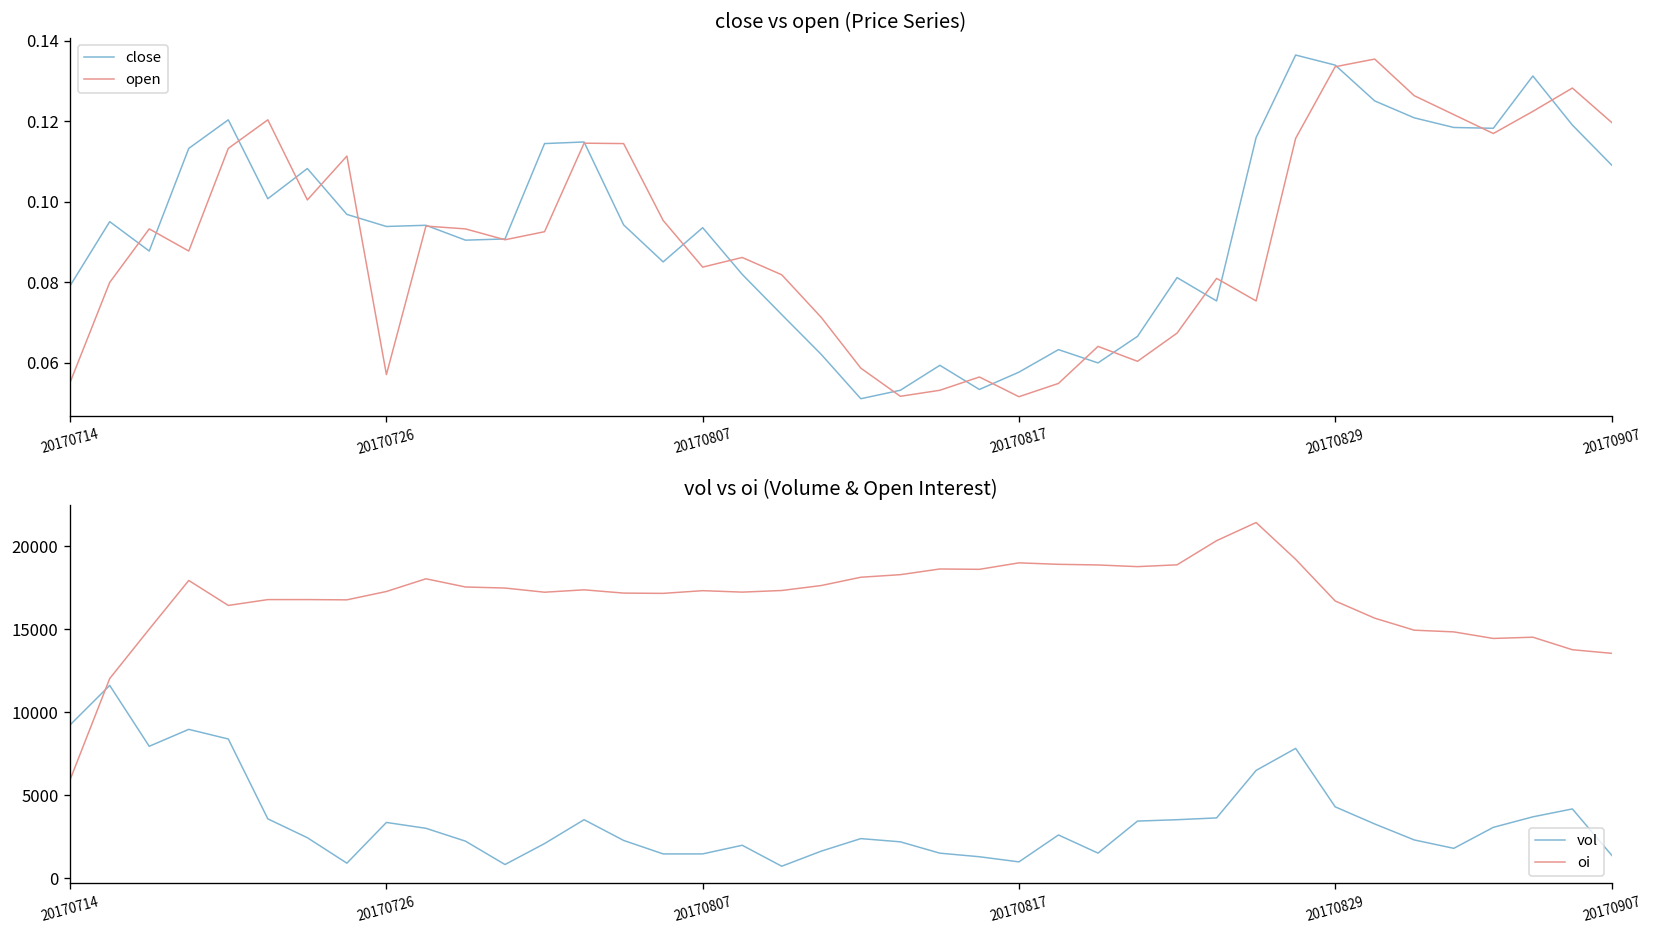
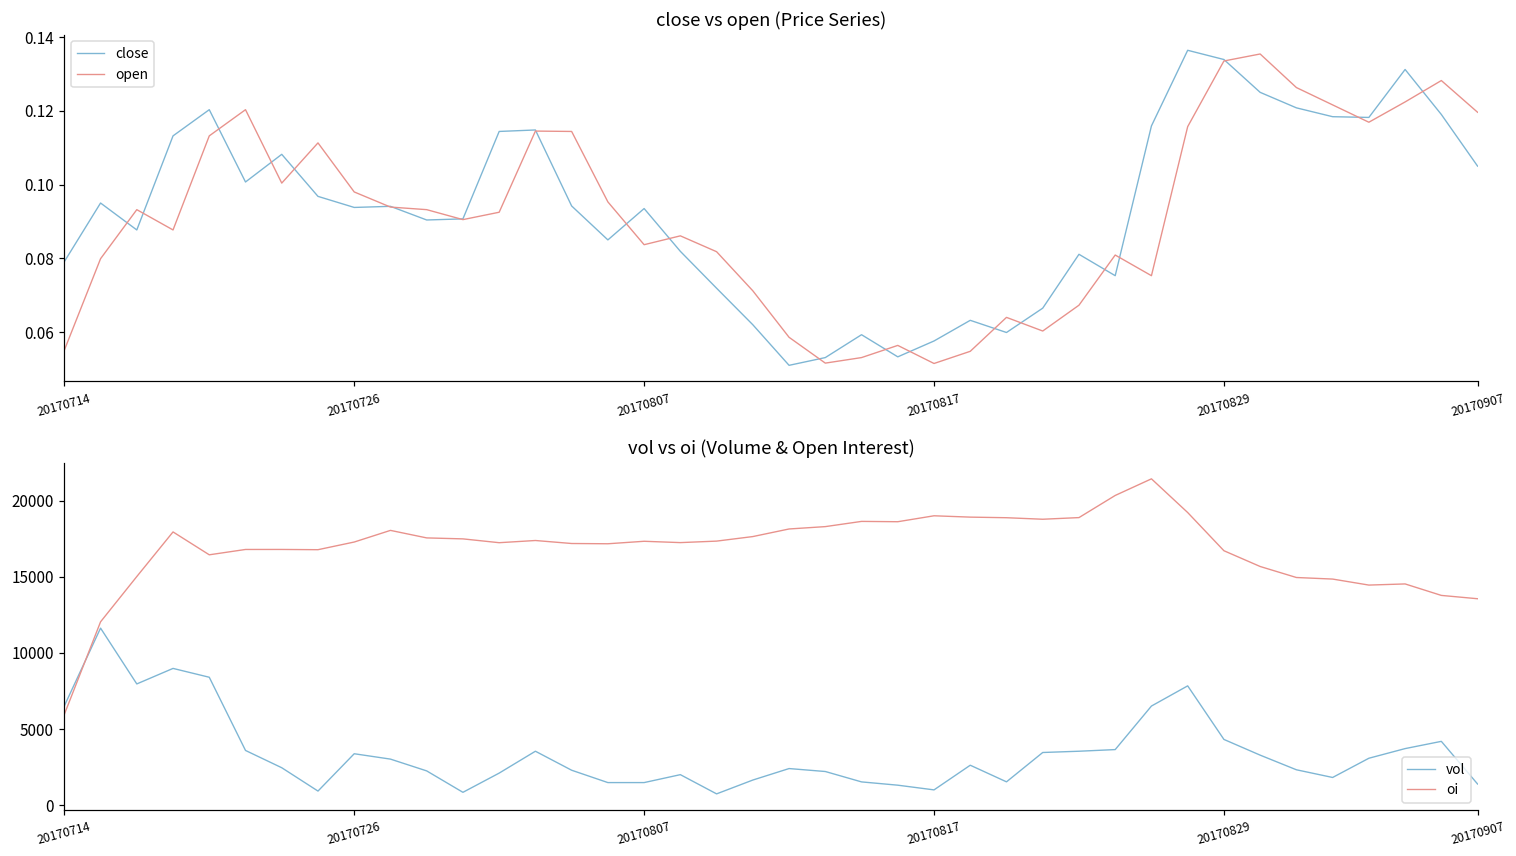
  {
    "close vs open (Price Series)": {
      "close": {
        "20170714": 0.079,
        "20170726": 0.094,
        "20170807": 0.094,
        "20170817": 0.058,
-       "20170907": 0.109
+       "20170907": 0.105
      },
      "open": {
        "20170714": 0.055,
-       "20170726": 0.057,
+       "20170726": 0.098,
        "20170807": 0.084,
        "20170817": 0.052,
        "20170907": 0.120
      }
    },
    "vol vs oi (Volume & Open Interest)": {
      "vol": {
-       "20170714": 9200,
+       "20170714": 6500,
        "20170726": 3400,
        "20170807": 1500,
        "20170817": 1000,
        "20170829": 4300,
        "20170907": 1400
      },
      "oi": {
        "20170714": 6000,
        "20170726": 17300,
        "20170807": 17300,
        "20170817": 19000,
        "20170829": 16700,
        "20170907": 13600
      }
    }
  }
